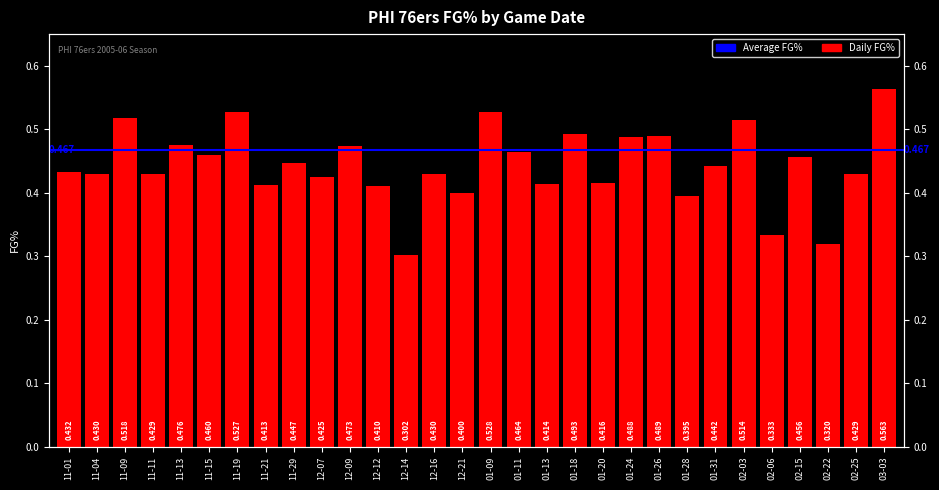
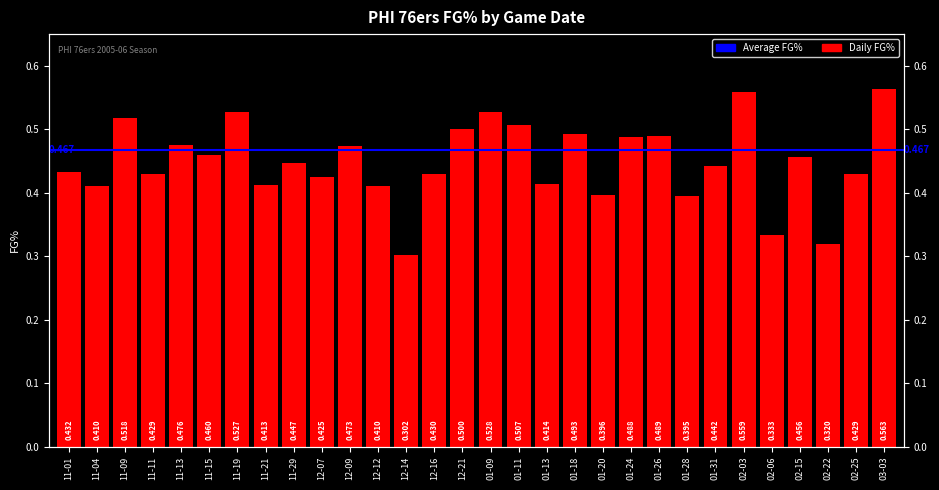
  {
    "11-01": 0.432,
-   "11-04": 0.430,
+   "11-04": 0.410,
    "11-09": 0.518,
    "11-11": 0.429,
    "11-13": 0.476,
    "11-15": 0.460,
    "11-19": 0.527,
    "11-21": 0.413,
    "11-29": 0.447,
    "12-07": 0.425,
    "12-09": 0.473,
    "12-12": 0.410,
    "12-14": 0.302,
    "12-16": 0.430,
-   "12-21": 0.400,
+   "12-21": 0.500,
    "01-09": 0.528,
-   "01-11": 0.464,
+   "01-11": 0.507,
    "01-13": 0.414,
    "01-18": 0.493,
-   "01-20": 0.416,
+   "01-20": 0.396,
    "01-24": 0.488,
    "01-26": 0.489,
    "01-28": 0.395,
    "01-31": 0.442,
-   "02-03": 0.514,
+   "02-03": 0.559,
    "02-06": 0.333,
    "02-15": 0.456,
    "02-22": 0.320,
    "02-25": 0.429,
    "03-03": 0.563
  }
